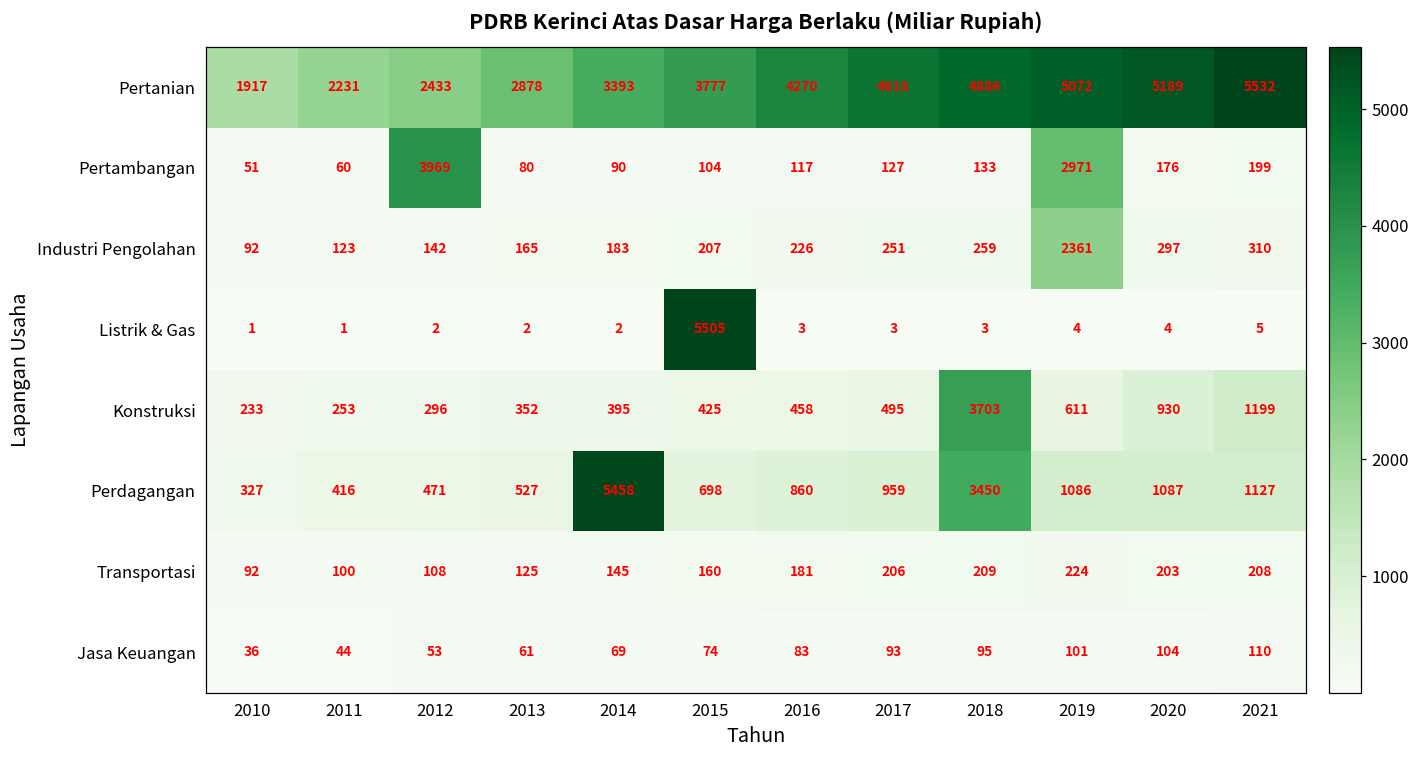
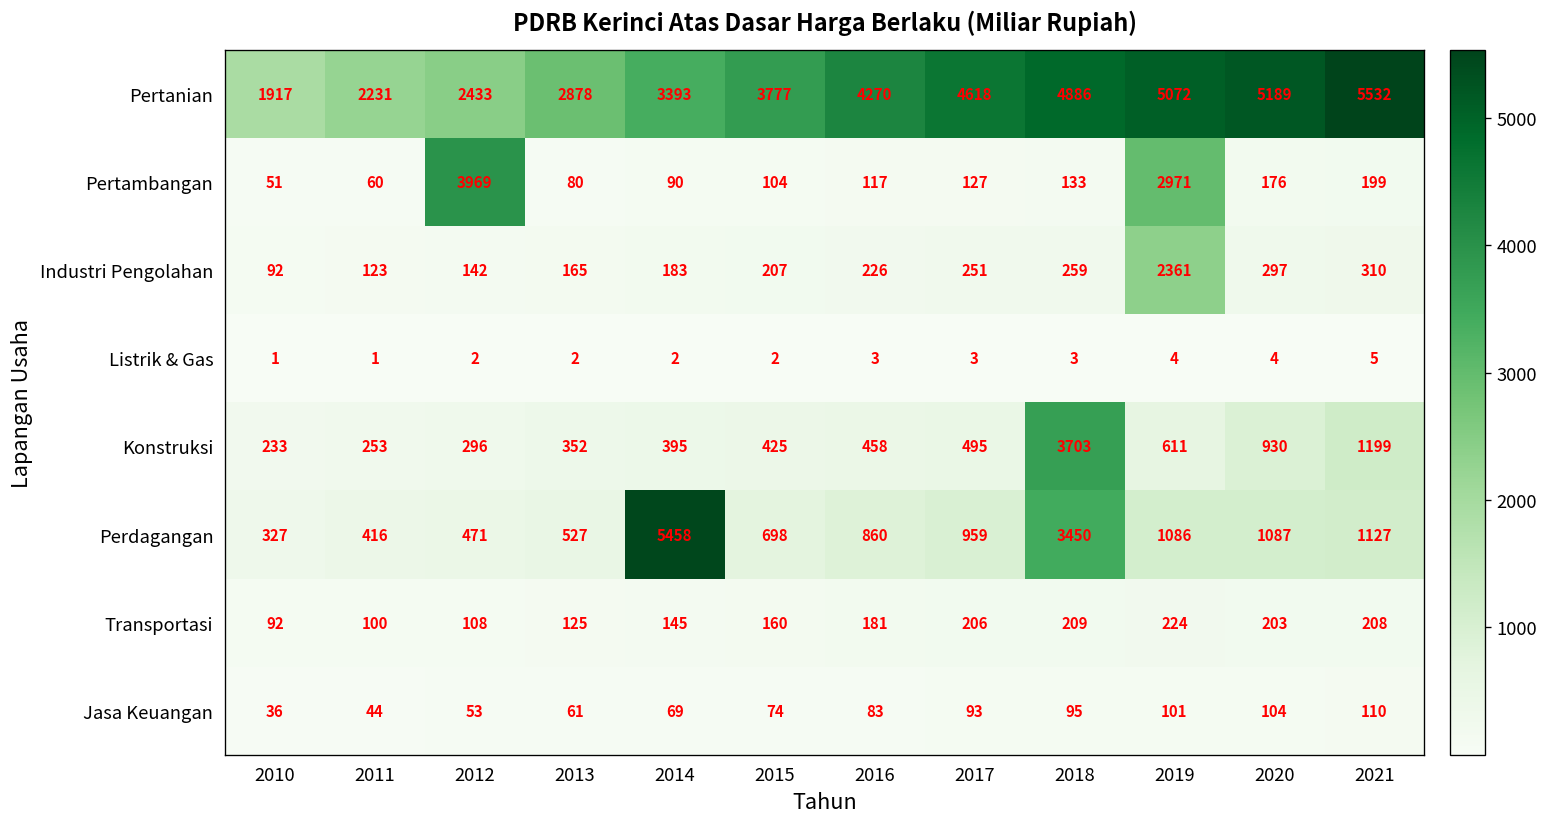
  {
    "Pertanian": {
      "2010": 1917,
      "2011": 2231,
      "2012": 2433,
      "2013": 2878,
      "2014": 3393,
      "2015": 3777,
      "2016": 4270,
      "2017": 4618,
      "2018": 4886,
      "2019": 5072,
      "2020": 5189,
      "2021": 5532
    },
    "Pertambangan": {
      "2010": 51,
      "2011": 60,
      "2012": 3969,
      "2013": 80,
      "2014": 90,
      "2015": 104,
      "2016": 117,
      "2017": 127,
      "2018": 133,
      "2019": 2971,
      "2020": 176,
      "2021": 199
    },
    "Industri Pengolahan": {
      "2010": 92,
      "2011": 123,
      "2012": 142,
      "2013": 165,
      "2014": 183,
      "2015": 207,
      "2016": 226,
      "2017": 251,
      "2018": 259,
      "2019": 2361,
      "2020": 297,
      "2021": 310
    },
    "Listrik & Gas": {
      "2010": 1,
      "2011": 1,
      "2012": 2,
      "2013": 2,
      "2014": 2,
-     "2015": 5505,
+     "2015": 2,
      "2016": 3,
      "2017": 3,
      "2018": 3,
      "2019": 4,
      "2020": 4,
      "2021": 5
    },
    "Konstruksi": {
      "2010": 233,
      "2011": 253,
      "2012": 296,
      "2013": 352,
      "2014": 395,
      "2015": 425,
      "2016": 458,
      "2017": 495,
      "2018": 3703,
      "2019": 611,
      "2020": 930,
      "2021": 1199
    },
    "Perdagangan": {
      "2010": 327,
      "2011": 416,
      "2012": 471,
      "2013": 527,
      "2014": 5458,
      "2015": 698,
      "2016": 860,
      "2017": 959,
      "2018": 3450,
      "2019": 1086,
      "2020": 1087,
      "2021": 1127
    },
    "Transportasi": {
      "2010": 92,
      "2011": 100,
      "2012": 108,
      "2013": 125,
      "2014": 145,
      "2015": 160,
      "2016": 181,
      "2017": 206,
      "2018": 209,
      "2019": 224,
      "2020": 203,
      "2021": 208
    },
    "Jasa Keuangan": {
      "2010": 36,
      "2011": 44,
      "2012": 53,
      "2013": 61,
      "2014": 69,
      "2015": 74,
      "2016": 83,
      "2017": 93,
      "2018": 95,
      "2019": 101,
      "2020": 104,
      "2021": 110
    }
  }
